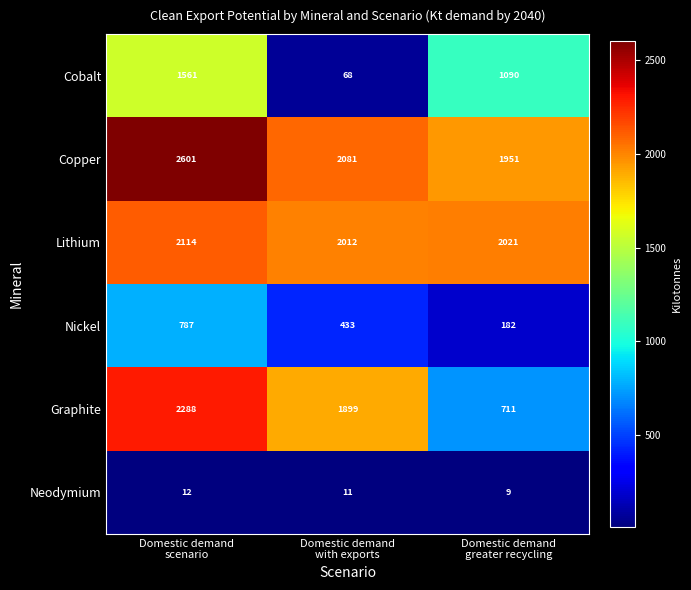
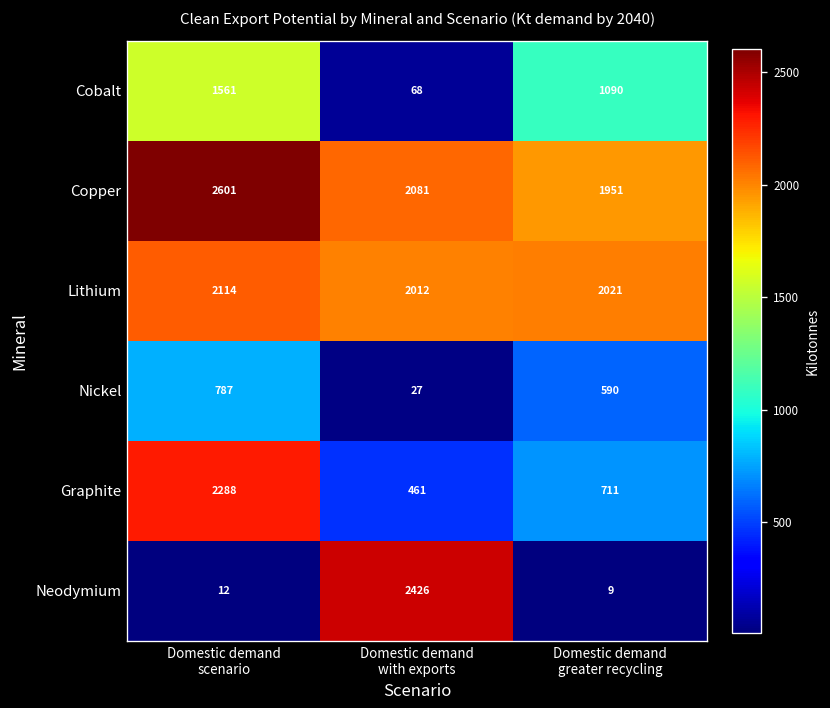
  {
    "Cobalt": {
      "Domestic demand scenario": 1561,
      "Domestic demand with exports": 68,
      "Domestic demand greater recycling": 1090
    },
    "Copper": {
      "Domestic demand scenario": 2601,
      "Domestic demand with exports": 2081,
      "Domestic demand greater recycling": 1951
    },
    "Lithium": {
      "Domestic demand scenario": 2114,
      "Domestic demand with exports": 2012,
      "Domestic demand greater recycling": 2021
    },
    "Nickel": {
      "Domestic demand scenario": 787,
-     "Domestic demand with exports": 433,
-     "Domestic demand greater recycling": 182
+     "Domestic demand with exports": 27,
+     "Domestic demand greater recycling": 590
    },
    "Graphite": {
      "Domestic demand scenario": 2288,
-     "Domestic demand with exports": 1899,
+     "Domestic demand with exports": 461,
      "Domestic demand greater recycling": 711
    },
    "Neodymium": {
      "Domestic demand scenario": 12,
-     "Domestic demand with exports": 11,
+     "Domestic demand with exports": 2426,
      "Domestic demand greater recycling": 9
    }
  }
